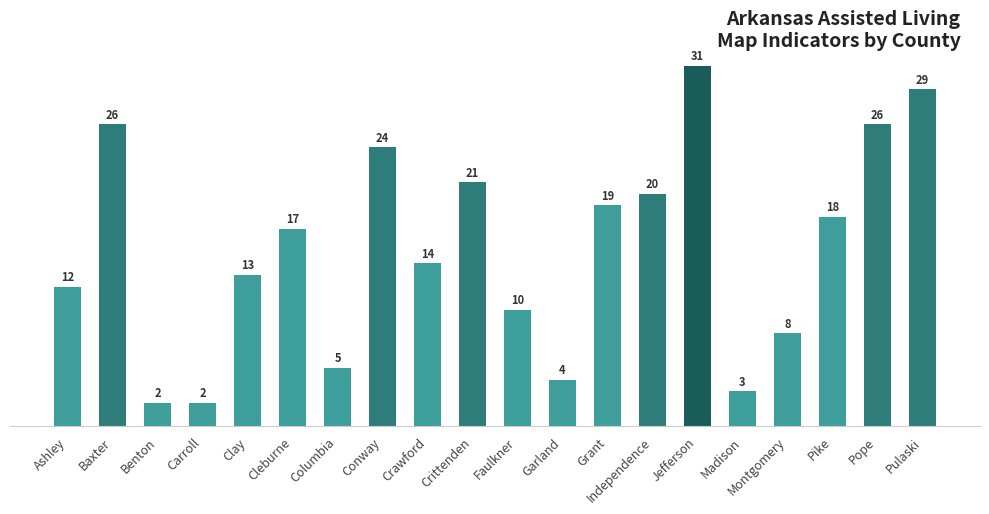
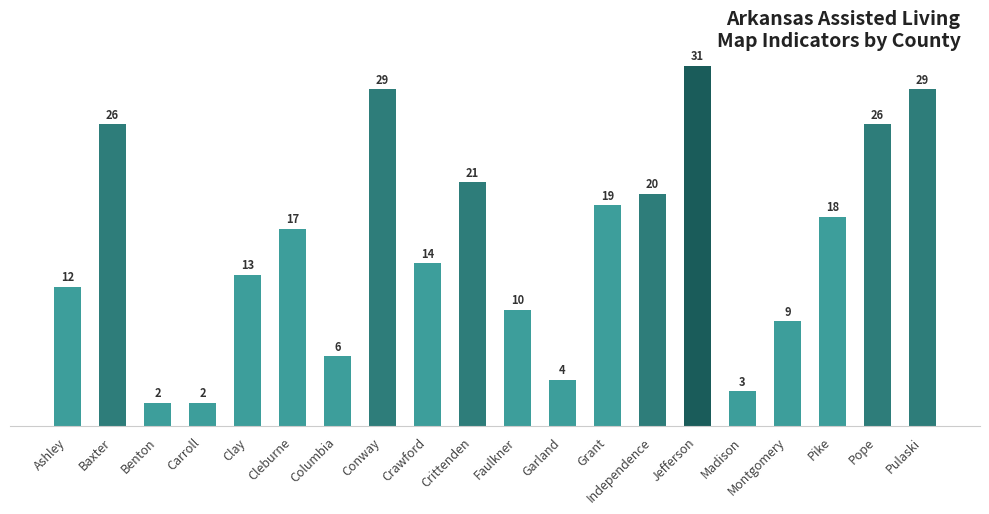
  {
    "Ashley": 12,
    "Baxter": 26,
    "Benton": 2,
    "Carroll": 2,
    "Clay": 13,
    "Cleburne": 17,
-   "Columbia": 5,
-   "Conway": 24,
+   "Columbia": 6,
+   "Conway": 29,
    "Crawford": 14,
    "Crittenden": 21,
    "Faulkner": 10,
    "Garland": 4,
    "Grant": 19,
    "Independence": 20,
    "Jefferson": 31,
    "Madison": 3,
-   "Montgomery": 8,
+   "Montgomery": 9,
    "Pike": 18,
    "Pope": 26,
    "Pulaski": 29
  }
